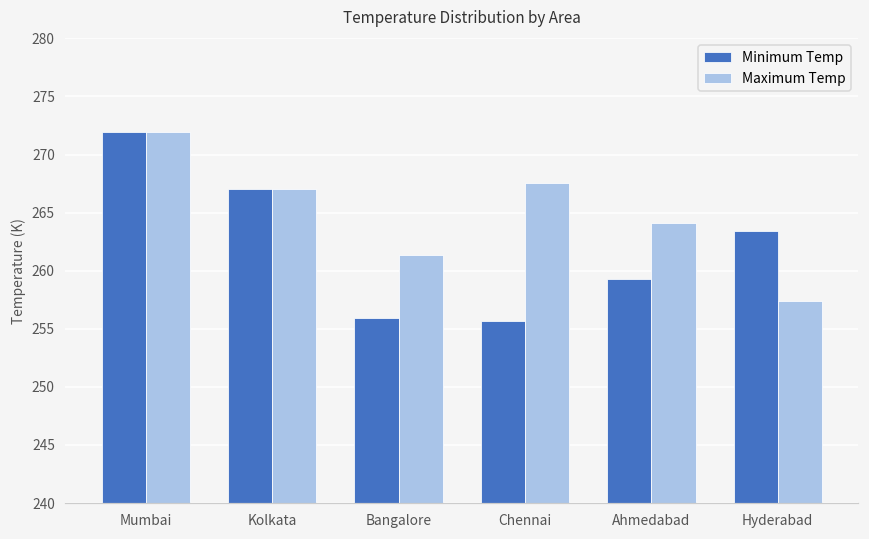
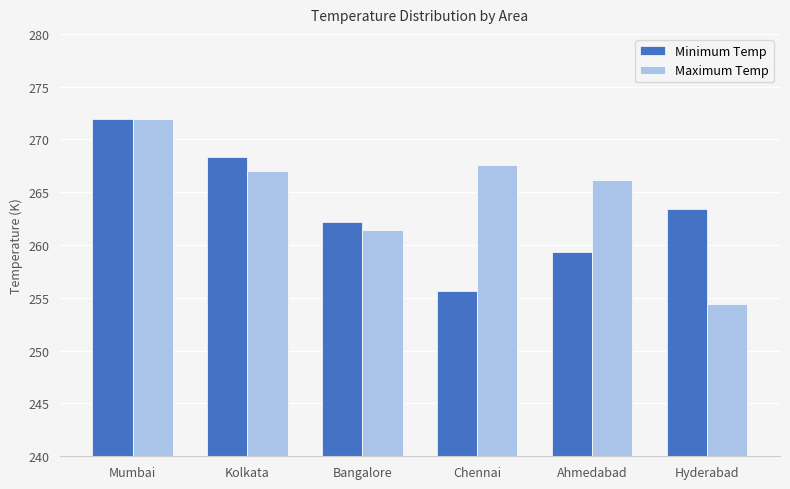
  {
    "Minimum Temp": {
      "Mumbai": 272.0,
-     "Kolkata": 267.0,
-     "Bangalore": 256.0,
+     "Kolkata": 268.3,
+     "Bangalore": 262.2,
      "Chennai": 255.7,
      "Ahmedabad": 259.3,
      "Hyderabad": 263.4
    },
    "Maximum Temp": {
      "Mumbai": 272.0,
      "Kolkata": 267.0,
      "Bangalore": 261.4,
      "Chennai": 267.6,
-     "Ahmedabad": 264.1,
-     "Hyderabad": 257.4
+     "Ahmedabad": 266.2,
+     "Hyderabad": 254.4
    }
  }
